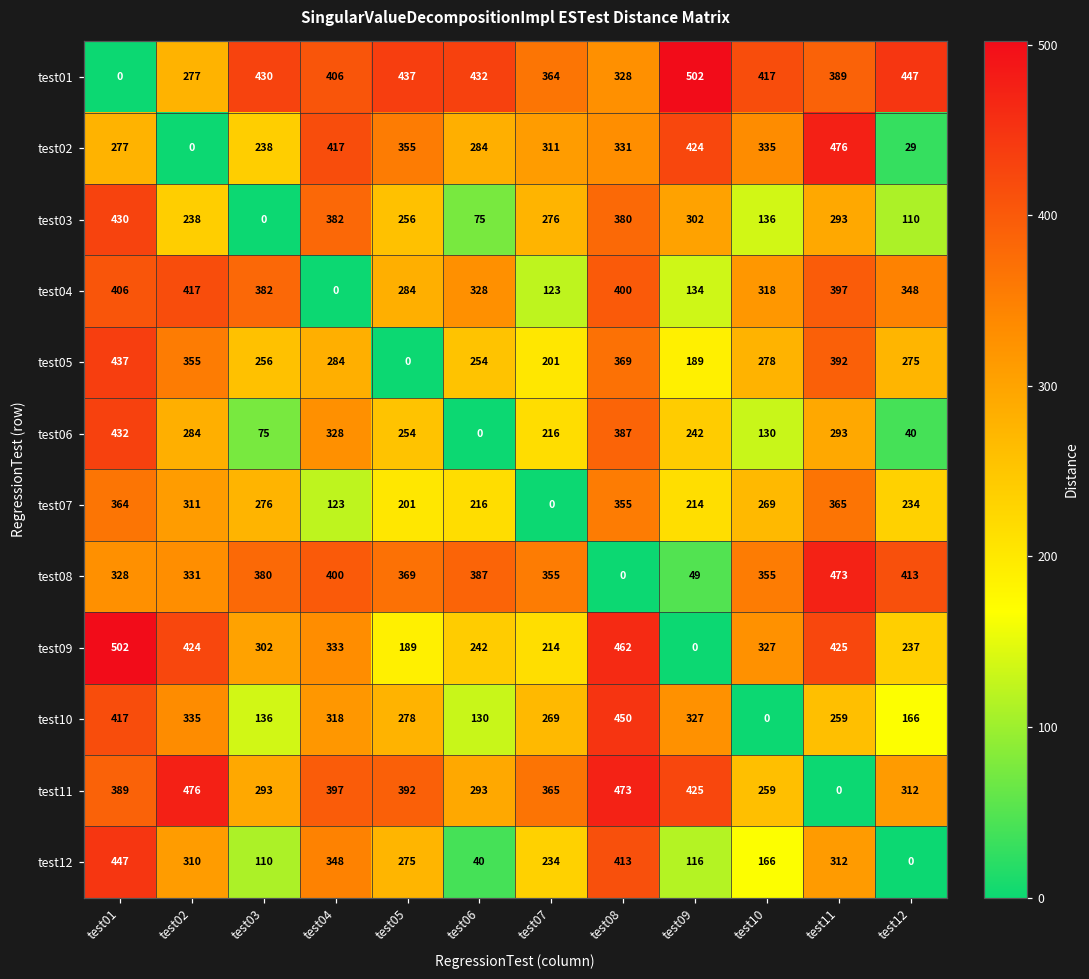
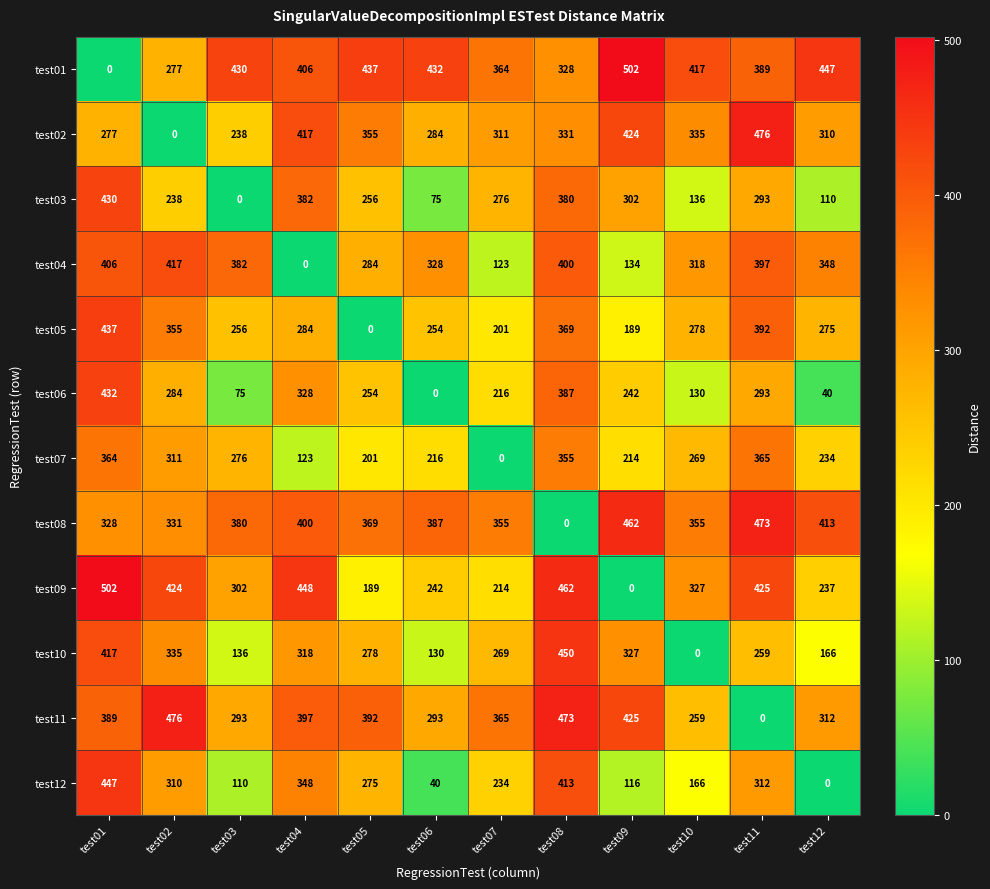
  {
    "test01": {
      "test01": 0,
      "test02": 277,
      "test03": 430,
      "test04": 406,
      "test05": 437,
      "test06": 432,
      "test07": 364,
      "test08": 328,
      "test09": 502,
      "test10": 417,
      "test11": 389,
      "test12": 447
    },
    "test02": {
      "test01": 277,
      "test02": 0,
      "test03": 238,
      "test04": 417,
      "test05": 355,
      "test06": 284,
      "test07": 311,
      "test08": 331,
      "test09": 424,
      "test10": 335,
      "test11": 476,
-     "test12": 29
+     "test12": 310
    },
    "test03": {
      "test01": 430,
      "test02": 238,
      "test03": 0,
      "test04": 382,
      "test05": 256,
      "test06": 75,
      "test07": 276,
      "test08": 380,
      "test09": 302,
      "test10": 136,
      "test11": 293,
      "test12": 110
    },
    "test04": {
      "test01": 406,
      "test02": 417,
      "test03": 382,
      "test04": 0,
      "test05": 284,
      "test06": 328,
      "test07": 123,
      "test08": 400,
      "test09": 134,
      "test10": 318,
      "test11": 397,
      "test12": 348
    },
    "test05": {
      "test01": 437,
      "test02": 355,
      "test03": 256,
      "test04": 284,
      "test05": 0,
      "test06": 254,
      "test07": 201,
      "test08": 369,
      "test09": 189,
      "test10": 278,
      "test11": 392,
      "test12": 275
    },
    "test06": {
      "test01": 432,
      "test02": 284,
      "test03": 75,
      "test04": 328,
      "test05": 254,
      "test06": 0,
      "test07": 216,
      "test08": 387,
      "test09": 242,
      "test10": 130,
      "test11": 293,
      "test12": 40
    },
    "test07": {
      "test01": 364,
      "test02": 311,
      "test03": 276,
      "test04": 123,
      "test05": 201,
      "test06": 216,
      "test07": 0,
      "test08": 355,
      "test09": 214,
      "test10": 269,
      "test11": 365,
      "test12": 234
    },
    "test08": {
      "test01": 328,
      "test02": 331,
      "test03": 380,
      "test04": 400,
      "test05": 369,
      "test06": 387,
      "test07": 355,
      "test08": 0,
-     "test09": 49,
+     "test09": 462,
      "test10": 355,
      "test11": 473,
      "test12": 413
    },
    "test09": {
      "test01": 502,
      "test02": 424,
      "test03": 302,
-     "test04": 333,
+     "test04": 448,
      "test05": 189,
      "test06": 242,
      "test07": 214,
      "test08": 462,
      "test09": 0,
      "test10": 327,
      "test11": 425,
      "test12": 237
    },
    "test10": {
      "test01": 417,
      "test02": 335,
      "test03": 136,
      "test04": 318,
      "test05": 278,
      "test06": 130,
      "test07": 269,
      "test08": 450,
      "test09": 327,
      "test10": 0,
      "test11": 259,
      "test12": 166
    },
    "test11": {
      "test01": 389,
      "test02": 476,
      "test03": 293,
      "test04": 397,
      "test05": 392,
      "test06": 293,
      "test07": 365,
      "test08": 473,
      "test09": 425,
      "test10": 259,
      "test11": 0,
      "test12": 312
    },
    "test12": {
      "test01": 447,
      "test02": 310,
      "test03": 110,
      "test04": 348,
      "test05": 275,
      "test06": 40,
      "test07": 234,
      "test08": 413,
      "test09": 116,
      "test10": 166,
      "test11": 312,
      "test12": 0
    }
  }
